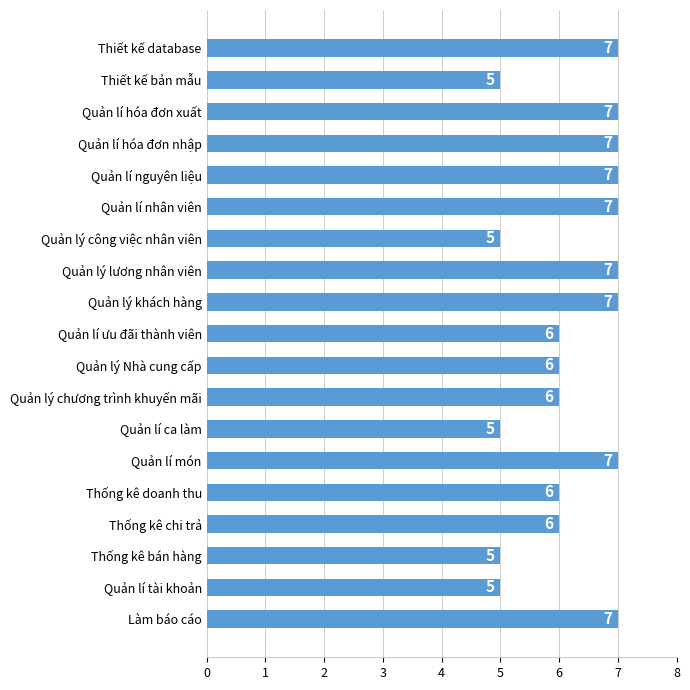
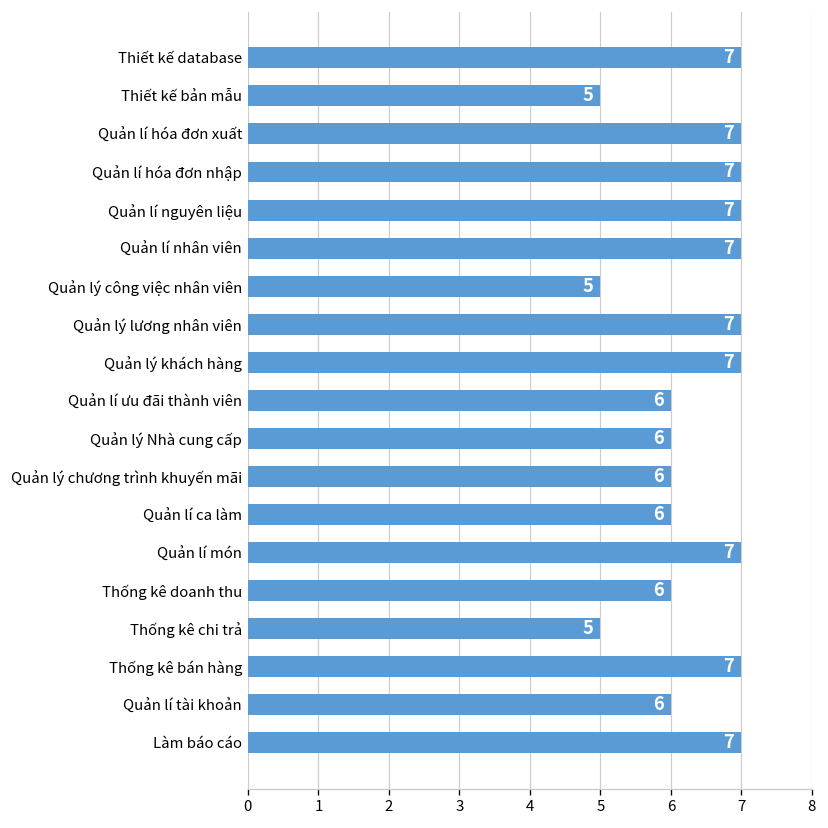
  {
    "Thiết kế database": 7,
    "Thiết kế bản mẫu": 5,
    "Quản lí hóa đơn xuất": 7,
    "Quản lí hóa đơn nhập": 7,
    "Quản lí nguyên liệu": 7,
    "Quản lí nhân viên": 7,
    "Quản lý công việc nhân viên": 5,
    "Quản lý lương nhân viên": 7,
    "Quản lý khách hàng": 7,
    "Quản lí ưu đãi thành viên": 6,
    "Quản lý Nhà cung cấp": 6,
    "Quản lý chương trình khuyến mãi": 6,
-   "Quản lí ca làm": 5,
+   "Quản lí ca làm": 6,
    "Quản lí món": 7,
    "Thống kê doanh thu": 6,
-   "Thống kê chi trả": 6,
-   "Thống kê bán hàng": 5,
-   "Quản lí tài khoản": 5,
+   "Thống kê chi trả": 5,
+   "Thống kê bán hàng": 7,
+   "Quản lí tài khoản": 6,
    "Làm báo cáo": 7
  }
